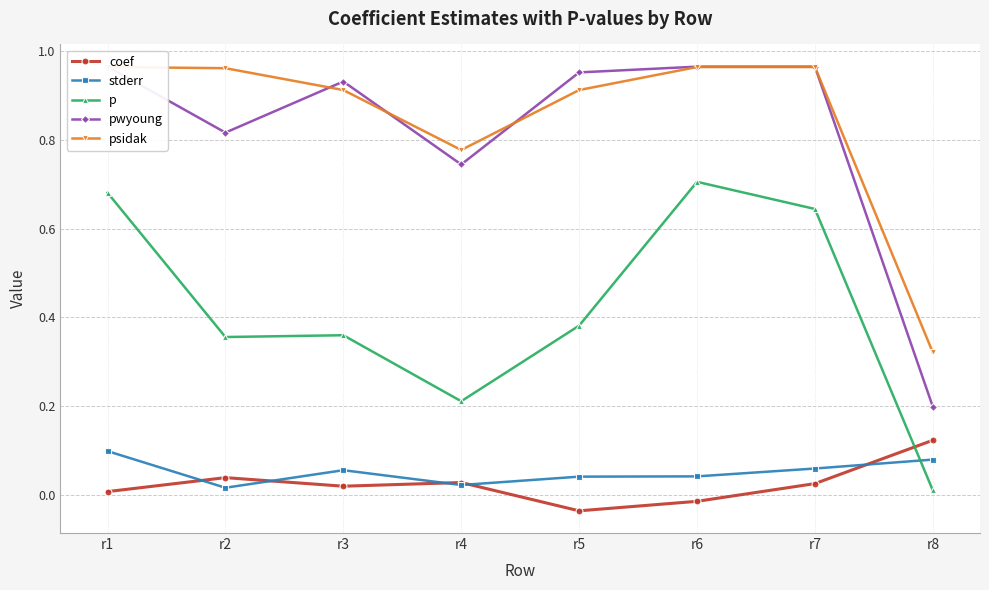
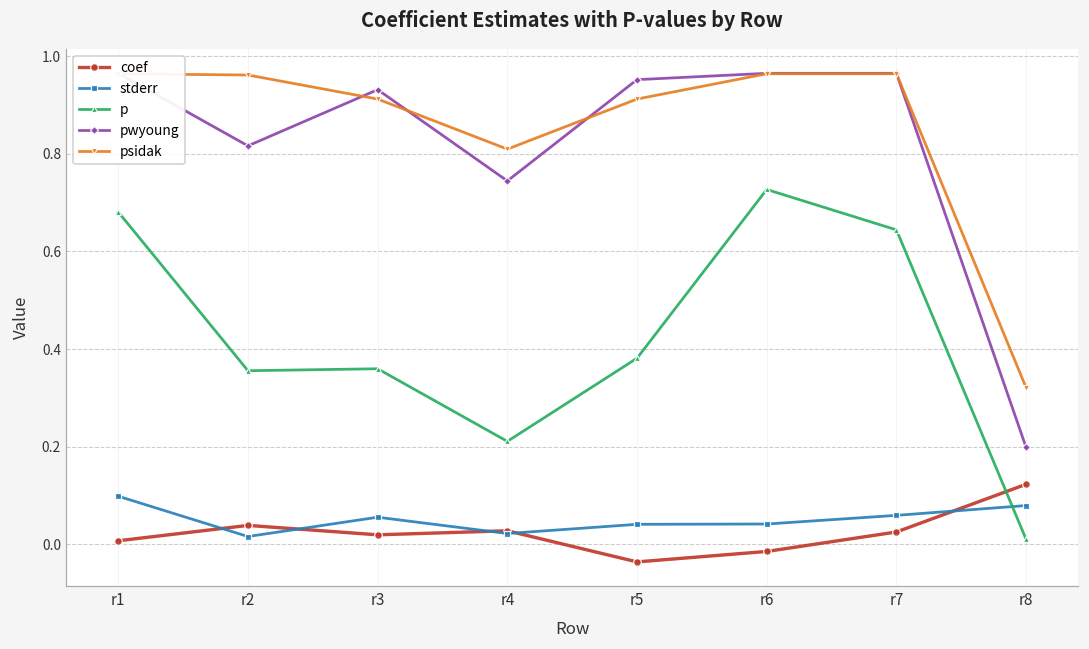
  {
    "coef": {
      "r1": 0.01,
      "r2": 0.04,
      "r3": 0.02,
      "r5": -0.04,
      "r6": -0.01,
      "r7": 0.03,
      "r8": 0.12
    },
    "stderr": {
      "r1": 0.10,
      "r2": 0.02,
      "r3": 0.06,
      "r5": 0.04,
      "r6": 0.04,
      "r7": 0.06,
      "r8": 0.08
    },
    "p": {
      "r1": 0.68,
      "r2": 0.36,
      "r3": 0.36,
      "r4": 0.21,
      "r5": 0.38,
-     "r6": 0.71,
+     "r6": 0.73,
      "r7": 0.64,
      "r8": 0.01
    },
    "pwyoung": {
      "r2": 0.82,
      "r3": 0.93,
      "r4": 0.74,
      "r5": 0.95,
      "r8": 0.20
    },
    "psidak": {
      "r2": 0.96,
      "r3": 0.91,
-     "r4": 0.78,
+     "r4": 0.81,
      "r5": 0.91,
      "r8": 0.32
    }
  }
